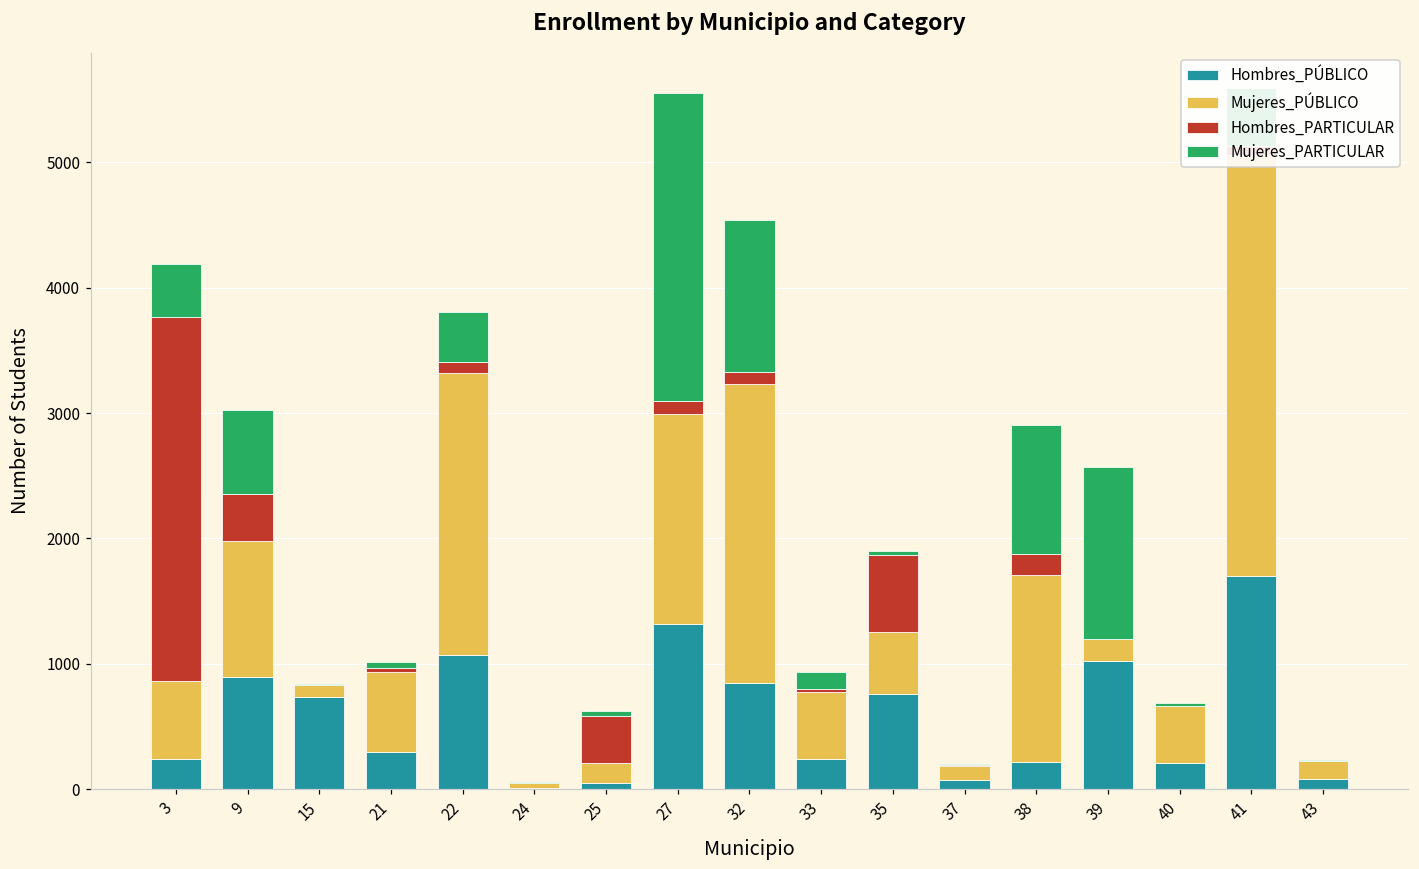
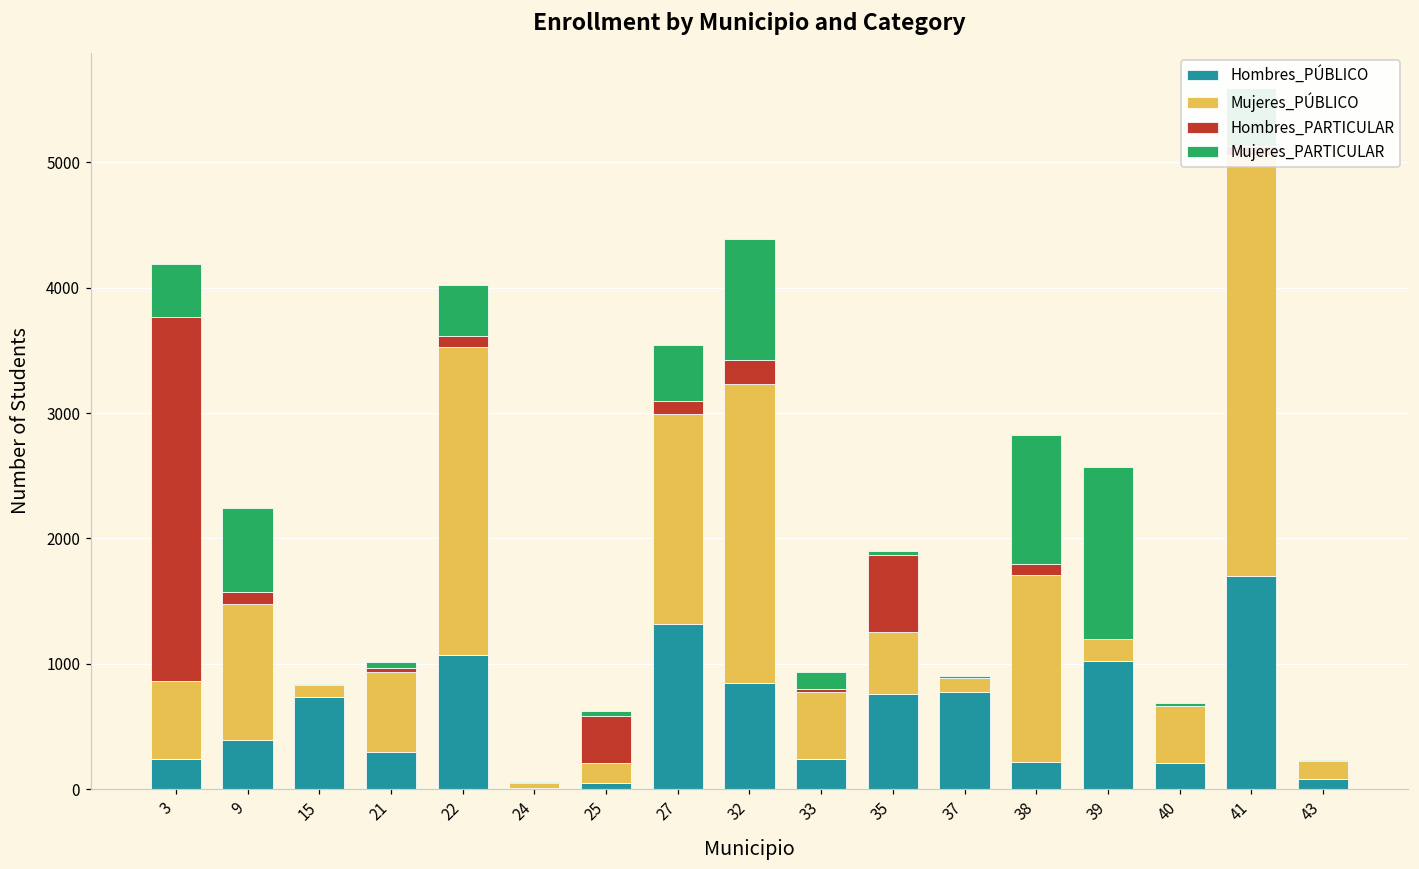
  {
    "Hombres_PÚBLICO": {
      "3": 240,
-     "9": 890,
+     "9": 390,
      "15": 730,
      "21": 300,
      "22": 1070,
      "25": 50,
      "27": 1320,
      "32": 850,
      "33": 240,
      "35": 760,
-     "37": 70,
+     "37": 770,
      "38": 220,
      "39": 1030,
      "40": 210,
      "41": 1700,
      "43": 80
    },
    "Mujeres_PÚBLICO": {
      "3": 620,
      "9": 1080,
      "15": 100,
      "21": 640,
-     "22": 2250,
+     "22": 2460,
      "24": 40,
      "25": 160,
      "27": 1680,
      "32": 2390,
      "33": 530,
      "35": 500,
      "37": 110,
      "38": 1490,
      "39": 170,
      "40": 460,
      "43": 150
    },
    "Hombres_PARTICULAR": {
      "3": 2900,
-     "9": 370,
+     "9": 100,
      "21": 30,
      "22": 90,
      "25": 370,
      "27": 100,
-     "32": 100,
+     "32": 200,
      "33": 20,
      "35": 610,
-     "38": 170
+     "38": 90
    },
    "Mujeres_PARTICULAR": {
      "3": 430,
      "9": 670,
      "21": 40,
      "22": 400,
      "25": 40,
-     "27": 2460,
-     "32": 1220,
+     "27": 450,
+     "32": 960,
      "33": 140,
      "35": 40,
      "38": 1030,
      "39": 1370,
      "40": 20
    }
  }
